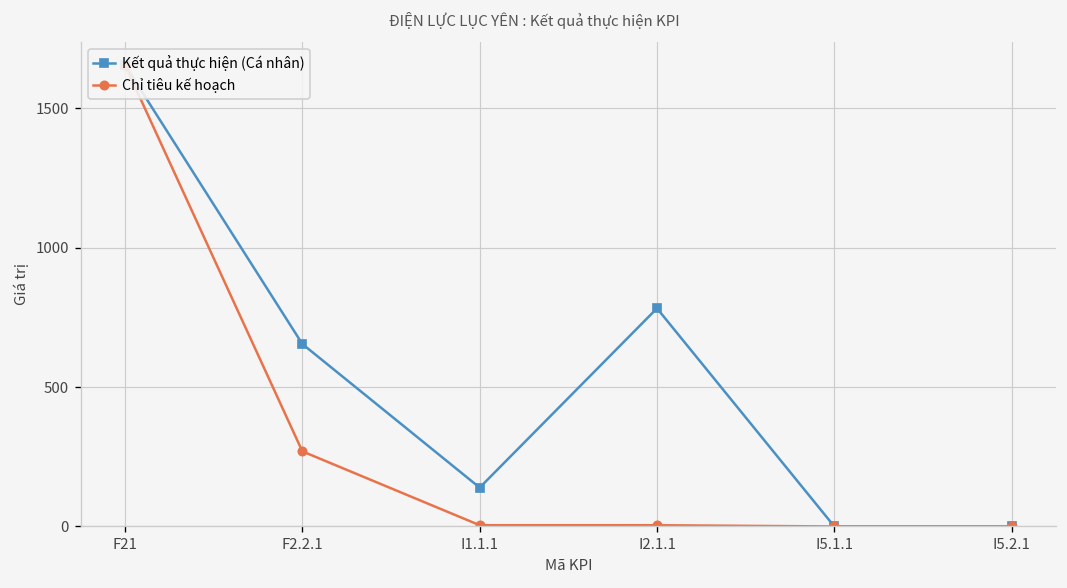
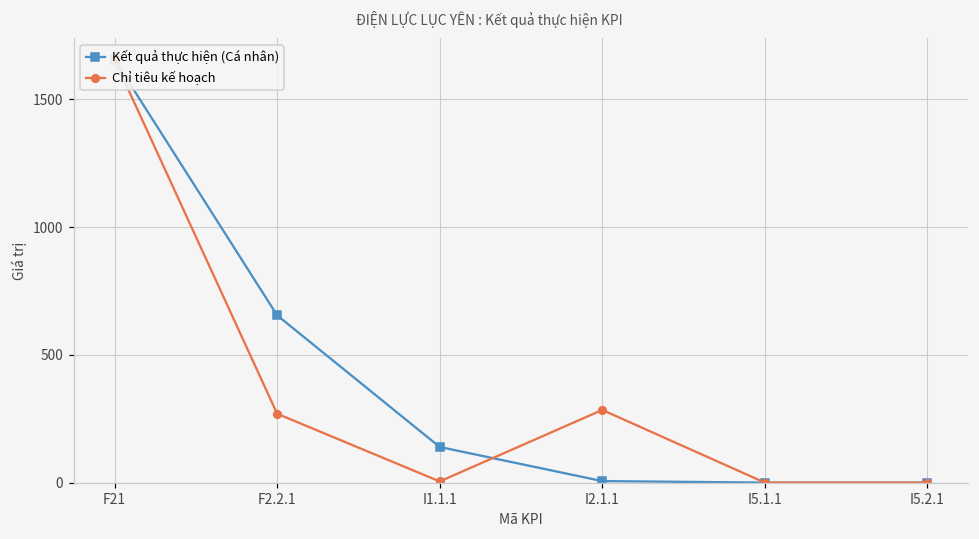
  {
    "Kết quả thực hiện (Cá nhân)": {
      "F2.2.1": 650,
      "I1.1.1": 140,
-     "I2.1.1": 780
+     "I2.1.1": 10
    },
    "Chỉ tiêu kế hoạch": {
      "F2.2.1": 270,
      "I1.1.1": 0,
-     "I2.1.1": 0
+     "I2.1.1": 280
    }
  }
